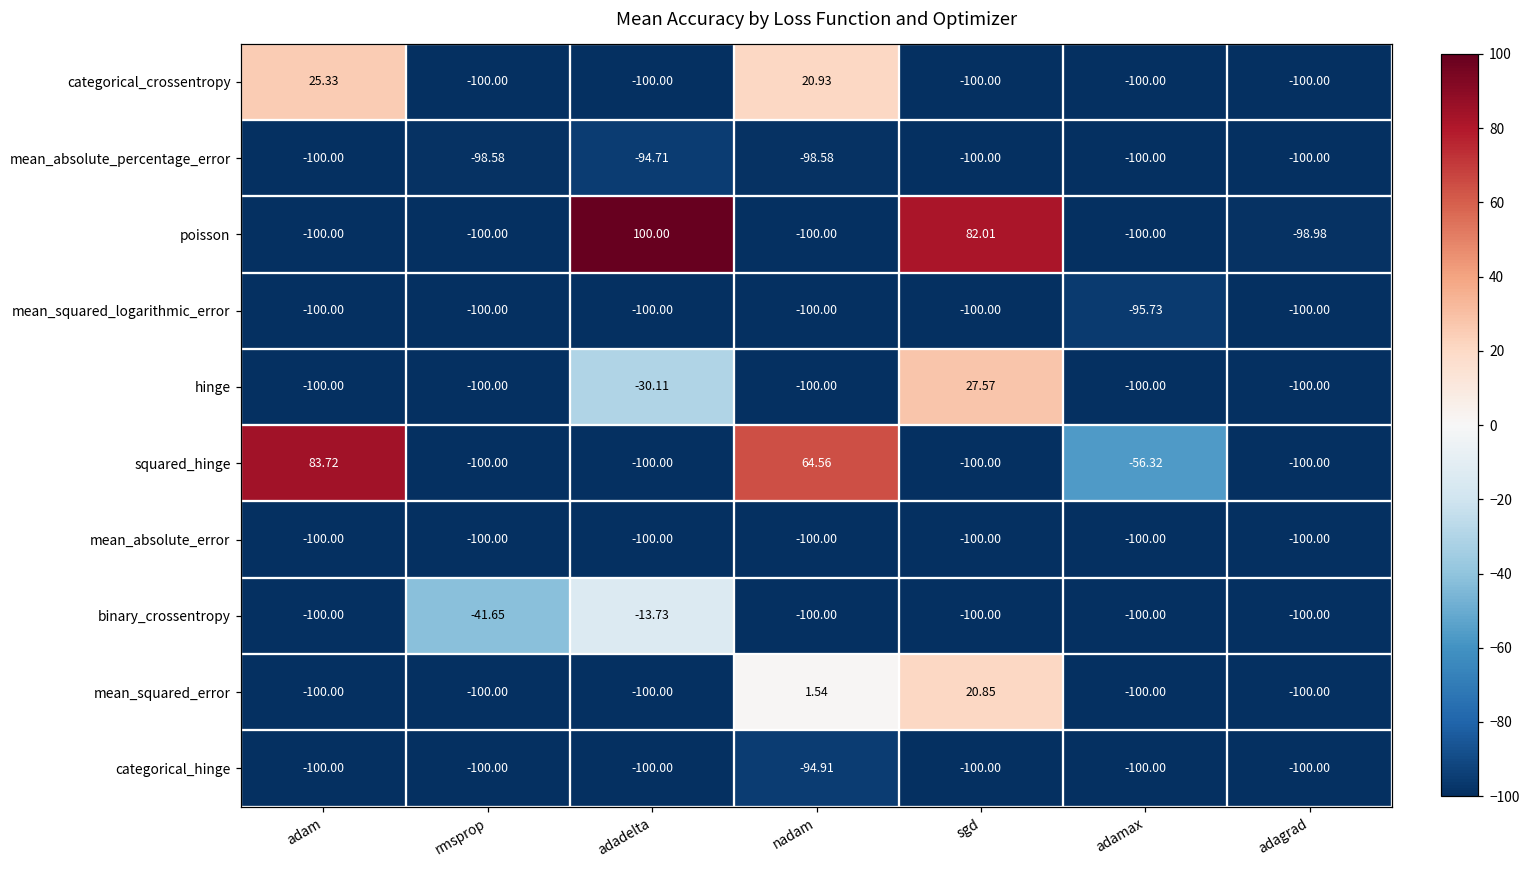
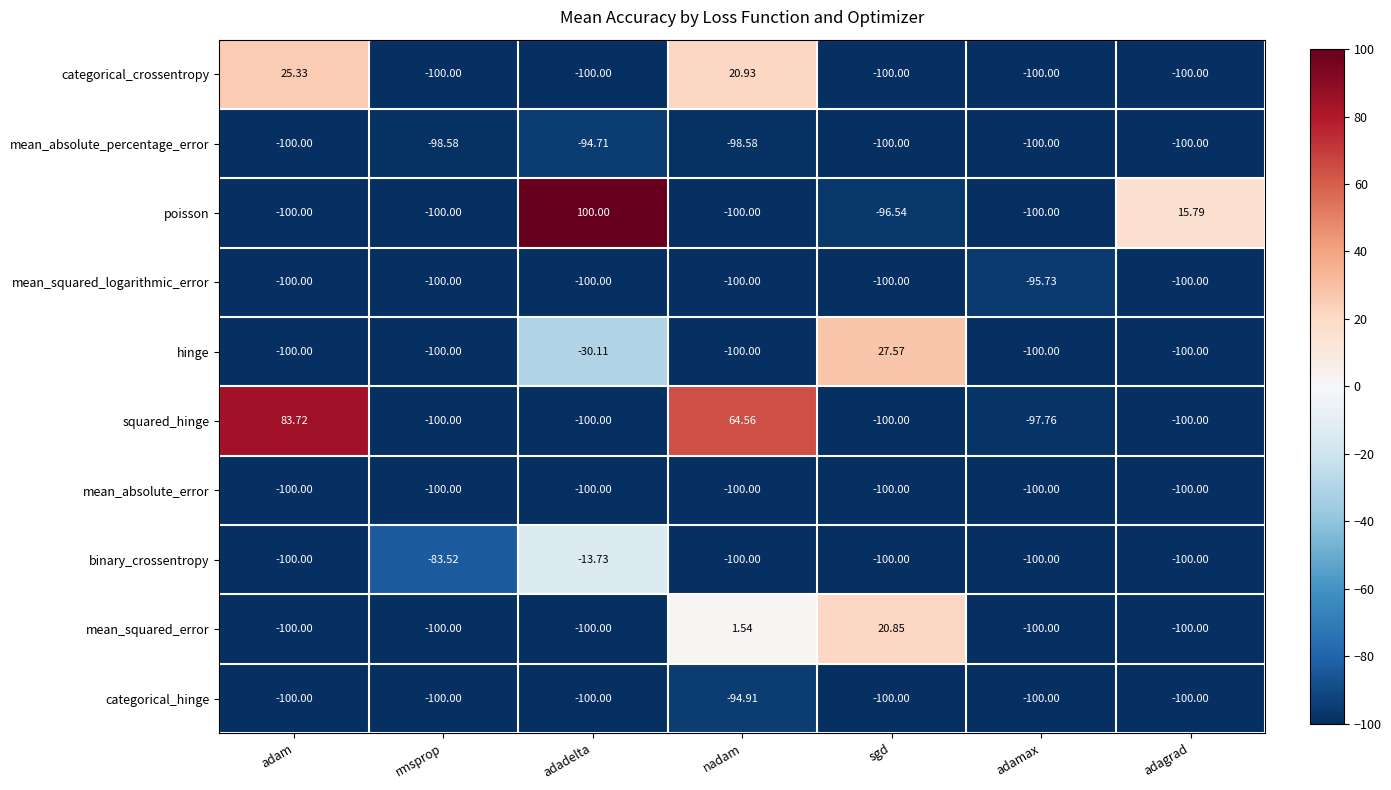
  {
    "categorical_crossentropy": {
      "adam": 25.33,
      "rmsprop": -100.00,
      "adadelta": -100.00,
      "nadam": 20.93,
      "sgd": -100.00,
      "adamax": -100.00,
      "adagrad": -100.00
    },
    "mean_absolute_percentage_error": {
      "adam": -100.00,
      "rmsprop": -98.58,
      "adadelta": -94.71,
      "nadam": -98.58,
      "sgd": -100.00,
      "adamax": -100.00,
      "adagrad": -100.00
    },
    "poisson": {
      "adam": -100.00,
      "rmsprop": -100.00,
      "adadelta": 100.00,
      "nadam": -100.00,
-     "sgd": 82.01,
+     "sgd": -96.54,
      "adamax": -100.00,
-     "adagrad": -98.98
+     "adagrad": 15.79
    },
    "mean_squared_logarithmic_error": {
      "adam": -100.00,
      "rmsprop": -100.00,
      "adadelta": -100.00,
      "nadam": -100.00,
      "sgd": -100.00,
      "adamax": -95.73,
      "adagrad": -100.00
    },
    "hinge": {
      "adam": -100.00,
      "rmsprop": -100.00,
      "adadelta": -30.11,
      "nadam": -100.00,
      "sgd": 27.57,
      "adamax": -100.00,
      "adagrad": -100.00
    },
    "squared_hinge": {
      "adam": 83.72,
      "rmsprop": -100.00,
      "adadelta": -100.00,
      "nadam": 64.56,
      "sgd": -100.00,
-     "adamax": -56.32,
+     "adamax": -97.76,
      "adagrad": -100.00
    },
    "mean_absolute_error": {
      "adam": -100.00,
      "rmsprop": -100.00,
      "adadelta": -100.00,
      "nadam": -100.00,
      "sgd": -100.00,
      "adamax": -100.00,
      "adagrad": -100.00
    },
    "binary_crossentropy": {
      "adam": -100.00,
-     "rmsprop": -41.65,
+     "rmsprop": -83.52,
      "adadelta": -13.73,
      "nadam": -100.00,
      "sgd": -100.00,
      "adamax": -100.00,
      "adagrad": -100.00
    },
    "mean_squared_error": {
      "adam": -100.00,
      "rmsprop": -100.00,
      "adadelta": -100.00,
      "nadam": 1.54,
      "sgd": 20.85,
      "adamax": -100.00,
      "adagrad": -100.00
    },
    "categorical_hinge": {
      "adam": -100.00,
      "rmsprop": -100.00,
      "adadelta": -100.00,
      "nadam": -94.91,
      "sgd": -100.00,
      "adamax": -100.00,
      "adagrad": -100.00
    }
  }
